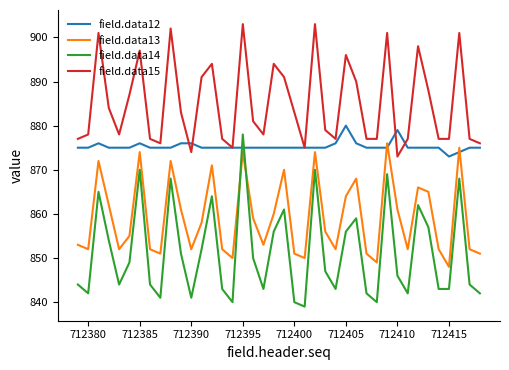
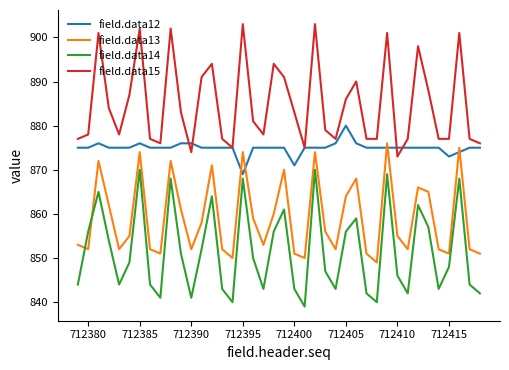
  {
    "field.data12": {
      "712380": 875,
      "712385": 876,
      "712390": 876,
-     "712395": 875,
-     "712400": 875,
+     "712395": 869,
+     "712400": 871,
      "712405": 880,
-     "712410": 879,
+     "712410": 875,
      "712415": 873
    },
    "field.data13": {
      "712380": 852,
      "712385": 874,
      "712390": 852,
      "712395": 874,
      "712400": 851,
      "712405": 864,
-     "712410": 861,
-     "712415": 848
+     "712410": 855,
+     "712415": 851
    },
    "field.data14": {
-     "712380": 842,
+     "712380": 856,
      "712385": 870,
      "712390": 841,
-     "712395": 878,
-     "712400": 840,
+     "712395": 868,
+     "712400": 843,
      "712405": 856,
      "712410": 846,
-     "712415": 843
+     "712415": 848
    },
    "field.data15": {
      "712380": 878,
-     "712385": 897,
+     "712385": 902,
      "712390": 874,
      "712395": 903,
      "712400": 883,
-     "712405": 896,
+     "712405": 886,
      "712410": 873,
      "712415": 877
    }
  }
